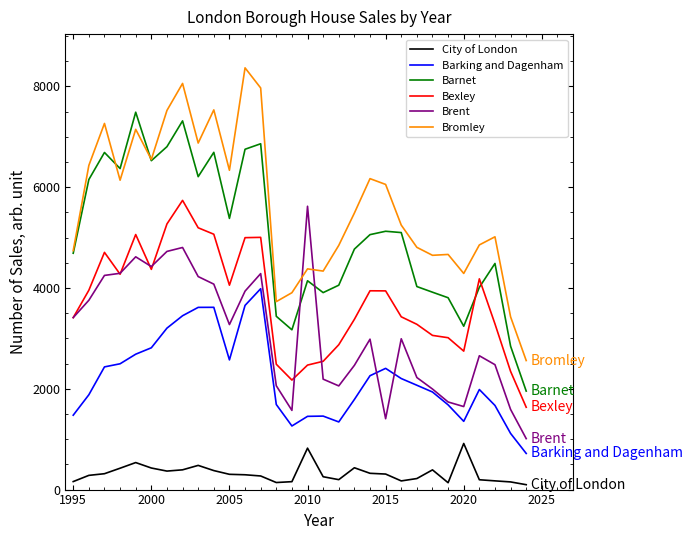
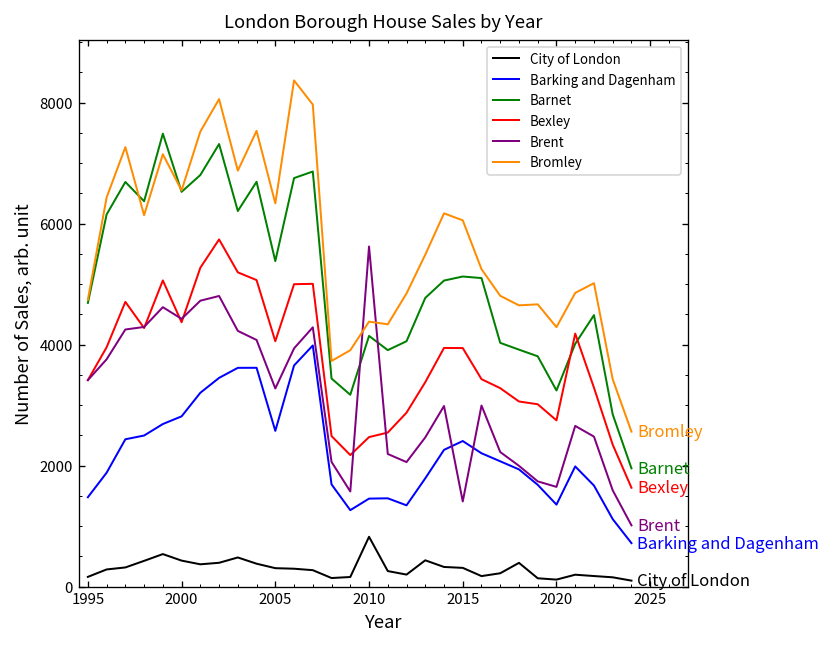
  {
    "City of London": {
      "1995": 200,
      "2000": 400,
      "2005": 300,
      "2010": 800,
      "2015": 300,
-     "2020": 900
+     "2020": 100
    },
    "Barking and Dagenham": {
      "1995": 1500,
      "2000": 2800,
      "2005": 2600,
      "2010": 1500,
      "2015": 2400,
      "2020": 1400
    },
    "Barnet": {
      "1995": 4700,
      "2005": 5400,
      "2010": 4100,
      "2015": 5100,
      "2020": 3200
    },
    "Bexley": {
      "2000": 4400,
      "2005": 4100,
      "2010": 2500,
      "2015": 3900,
      "2020": 2700
    },
    "Brent": {
      "2000": 4400,
      "2005": 3300,
      "2010": 5600,
      "2015": 1400,
      "2020": 1600
    },
    "Bromley": {
      "1995": 4700,
      "2005": 6300,
      "2010": 4400,
      "2015": 6100,
      "2020": 4300
    }
  }
